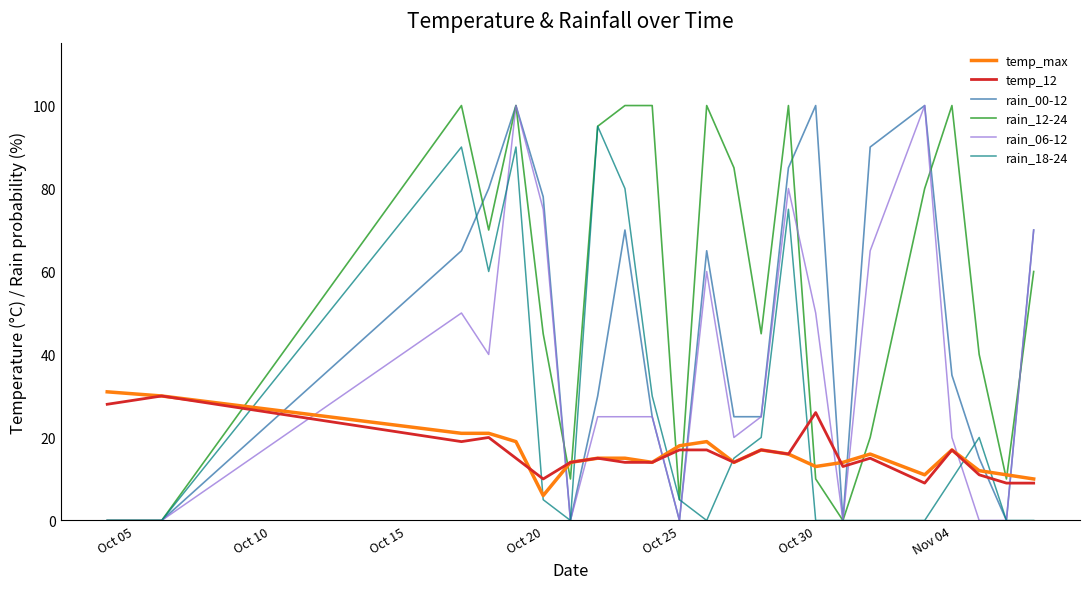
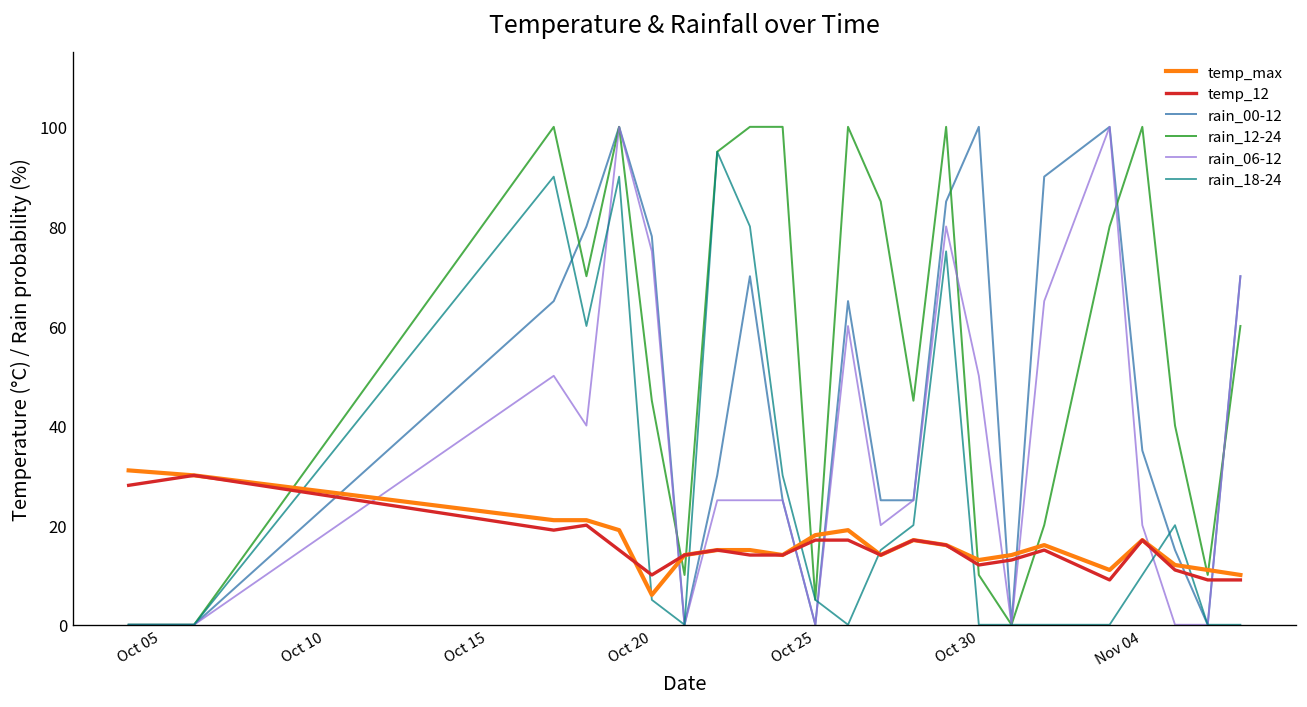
  {
    "temp_max": {
      "Oct 20": 6,
      "Oct 25": 18,
      "Oct 30": 13
    },
    "temp_12": {
      "Oct 20": 10,
      "Oct 25": 17,
-     "Oct 30": 26
+     "Oct 30": 12
    },
    "rain_00-12": {
      "Oct 20": 78,
      "Oct 30": 100,
      "Nov 04": 35
    },
    "rain_12-24": {
      "Oct 20": 45,
      "Oct 30": 10,
      "Nov 04": 100
    },
    "rain_06-12": {
      "Oct 20": 75,
      "Oct 30": 50,
      "Nov 04": 20
    },
    "rain_18-24": {
      "Oct 20": 5,
      "Oct 30": 0,
      "Nov 04": 10
    }
  }
